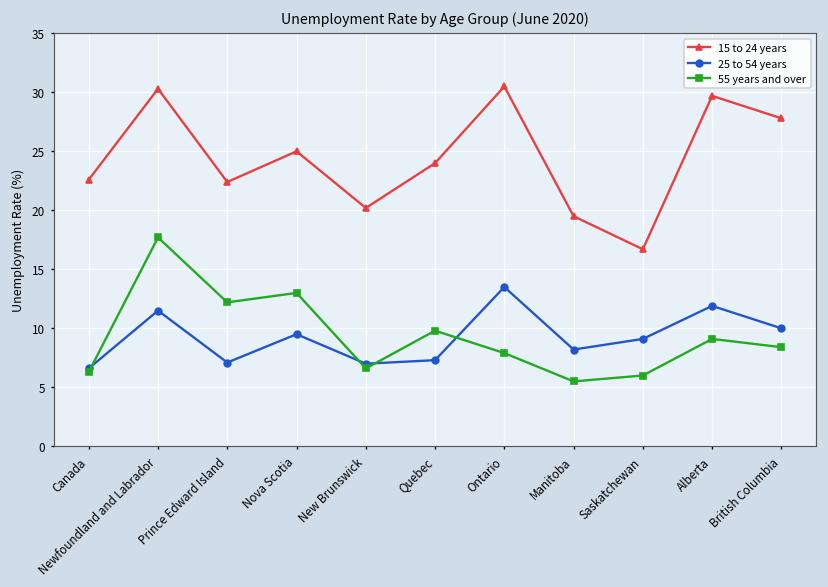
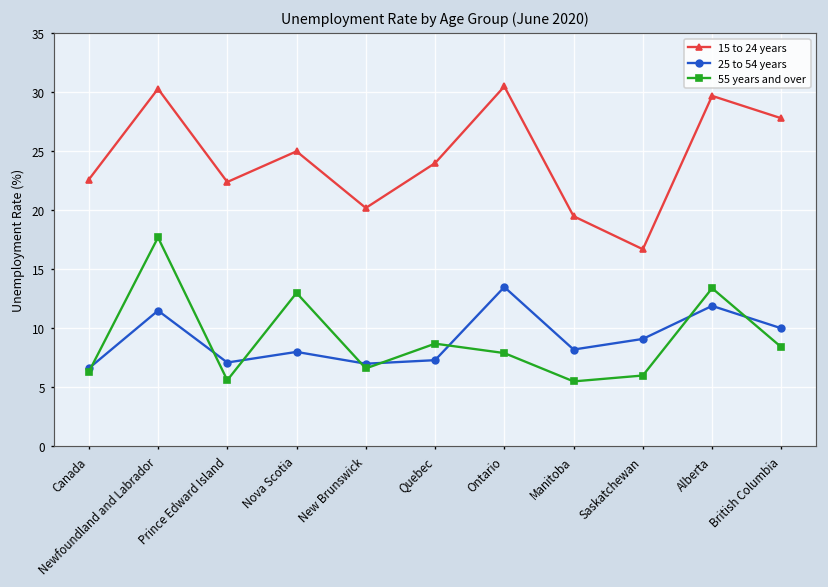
  {
    "15 to 24 years": {
      "Canada": 23,
      "Newfoundland and Labrador": 30,
      "Prince Edward Island": 22,
      "Nova Scotia": 25,
      "New Brunswick": 20,
      "Quebec": 24,
      "Ontario": 31,
      "Manitoba": 20,
      "Saskatchewan": 17,
      "Alberta": 30,
      "British Columbia": 28
    },
    "25 to 54 years": {
      "Canada": 7,
      "Newfoundland and Labrador": 12,
      "Prince Edward Island": 7,
-     "Nova Scotia": 10,
+     "Nova Scotia": 8,
      "New Brunswick": 7,
      "Quebec": 7,
      "Ontario": 14,
      "Manitoba": 8,
      "Saskatchewan": 9,
      "Alberta": 12,
      "British Columbia": 10
    },
    "55 years and over": {
      "Canada": 6,
      "Newfoundland and Labrador": 18,
-     "Prince Edward Island": 12,
+     "Prince Edward Island": 6,
      "Nova Scotia": 13,
      "New Brunswick": 7,
-     "Quebec": 10,
+     "Quebec": 9,
      "Ontario": 8,
      "Manitoba": 6,
      "Saskatchewan": 6,
-     "Alberta": 9,
+     "Alberta": 13,
      "British Columbia": 8
    }
  }
